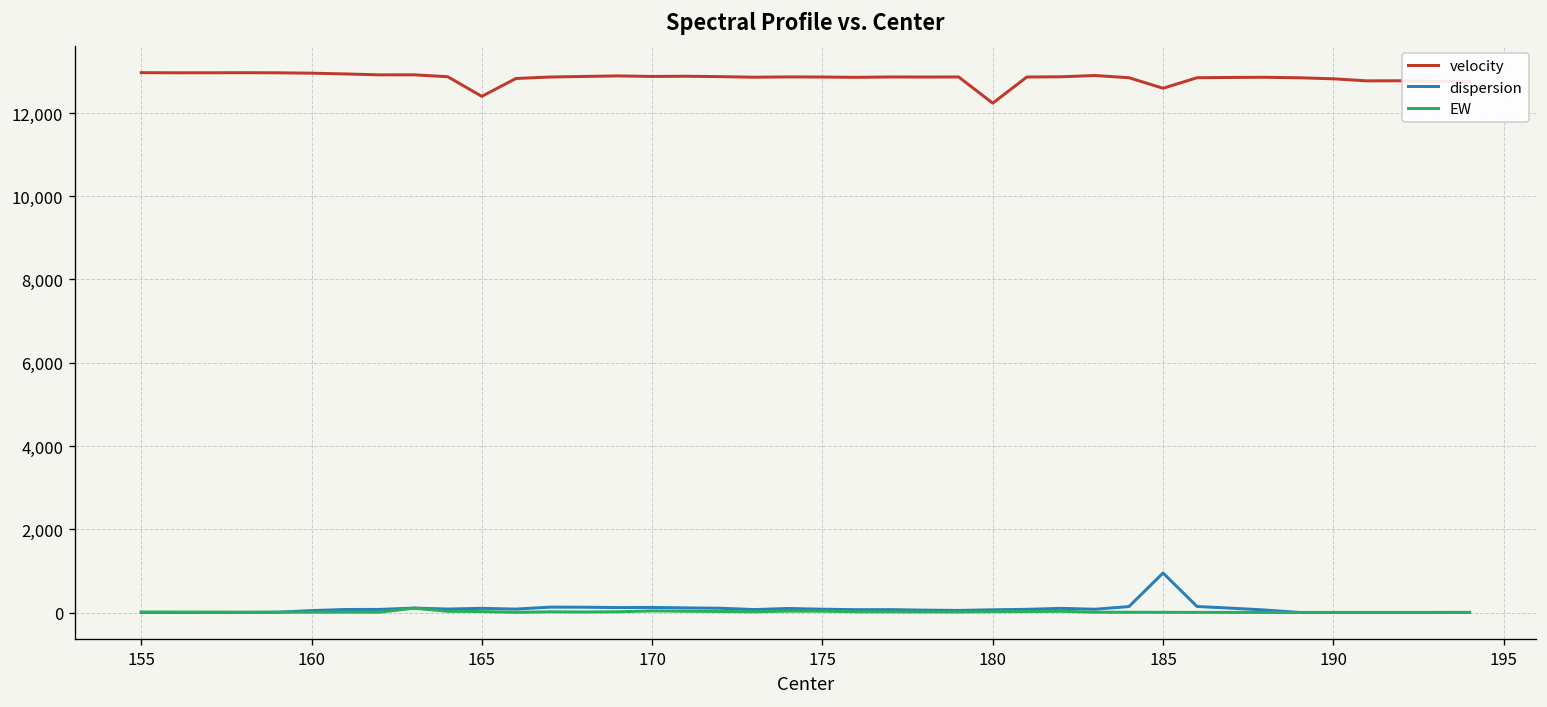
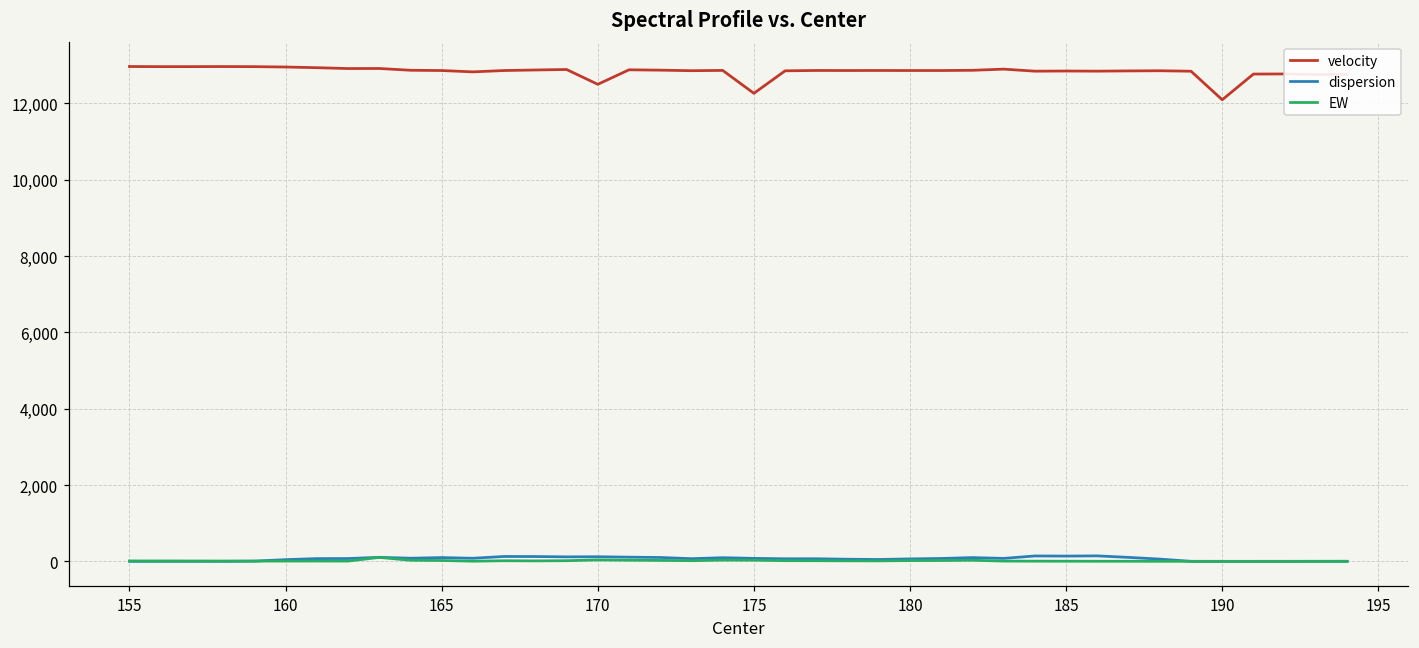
  {
    "velocity": {
      "155": "13,000",
      "160": "13,000",
-     "165": "12,400",
-     "170": "12,900",
-     "175": "12,900",
-     "180": "12,200",
-     "185": "12,600",
-     "190": "12,800"
+     "165": "12,900",
+     "170": "12,500",
+     "175": "12,300",
+     "180": "12,900",
+     "185": "12,900",
+     "190": "12,100"
    },
    "dispersion": {
      "165": "100",
      "170": "100",
-     "185": "900"
+     "185": "100"
    },
    "EW": {
      "165": "0",
      "170": "0",
      "185": "0"
    }
  }
